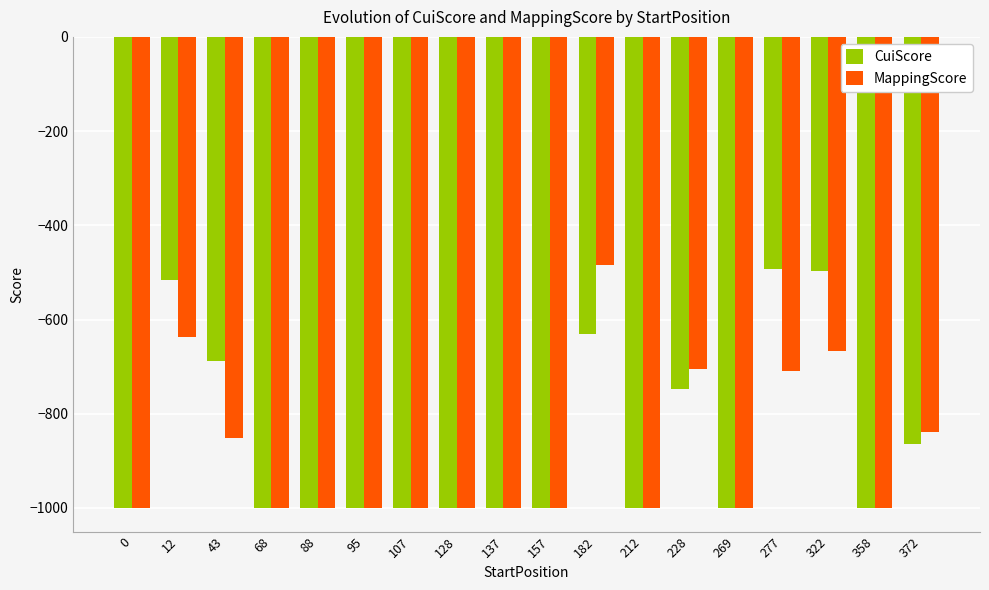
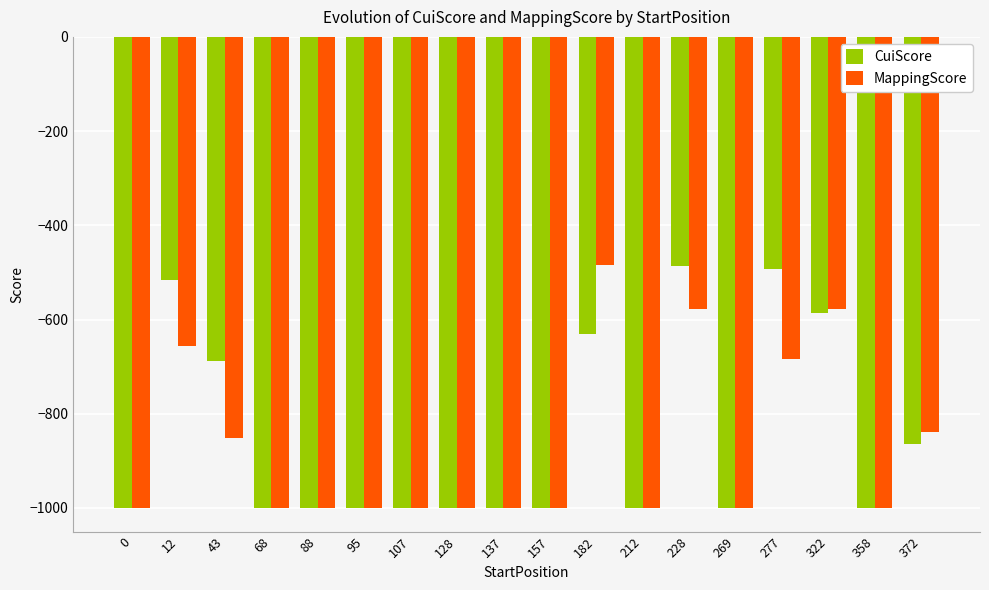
  {
    "CuiScore": {
      "0": -1000,
      "12": -520,
      "43": -690,
      "68": -1000,
      "88": -1000,
      "95": -1000,
      "107": -1000,
      "128": -1000,
      "137": -1000,
      "157": -1000,
      "182": -630,
      "212": -1000,
-     "228": -750,
+     "228": -490,
      "269": -1000,
      "277": -490,
-     "322": -500,
+     "322": -590,
      "358": -1000,
      "372": -860
    },
    "MappingScore": {
      "0": -1000,
-     "12": -640,
+     "12": -660,
      "43": -850,
      "68": -1000,
      "88": -1000,
      "95": -1000,
      "107": -1000,
      "128": -1000,
      "137": -1000,
      "157": -1000,
      "182": -490,
      "212": -1000,
-     "228": -710,
+     "228": -580,
      "269": -1000,
-     "277": -710,
-     "322": -670,
+     "277": -680,
+     "322": -580,
      "358": -1000,
      "372": -840
    }
  }
